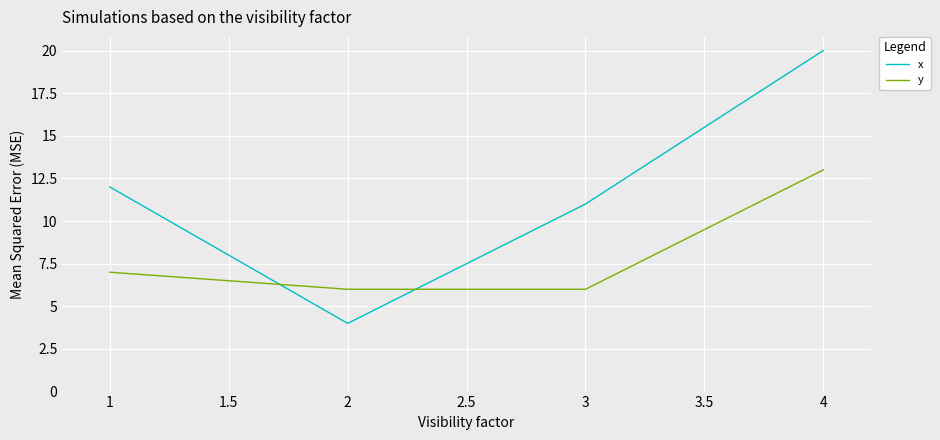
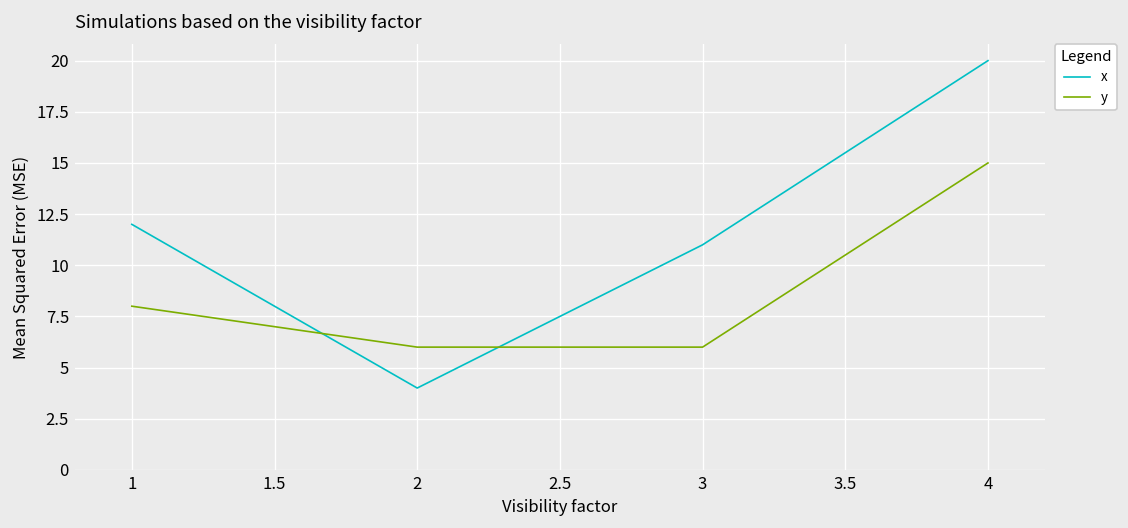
  {
    "x": {
      "1": 12,
      "2": 4,
      "3": 11,
      "4": 20
    },
    "y": {
-     "1": 7,
+     "1": 8,
      "2": 6,
      "3": 6,
-     "4": 13
+     "4": 15
    }
  }
